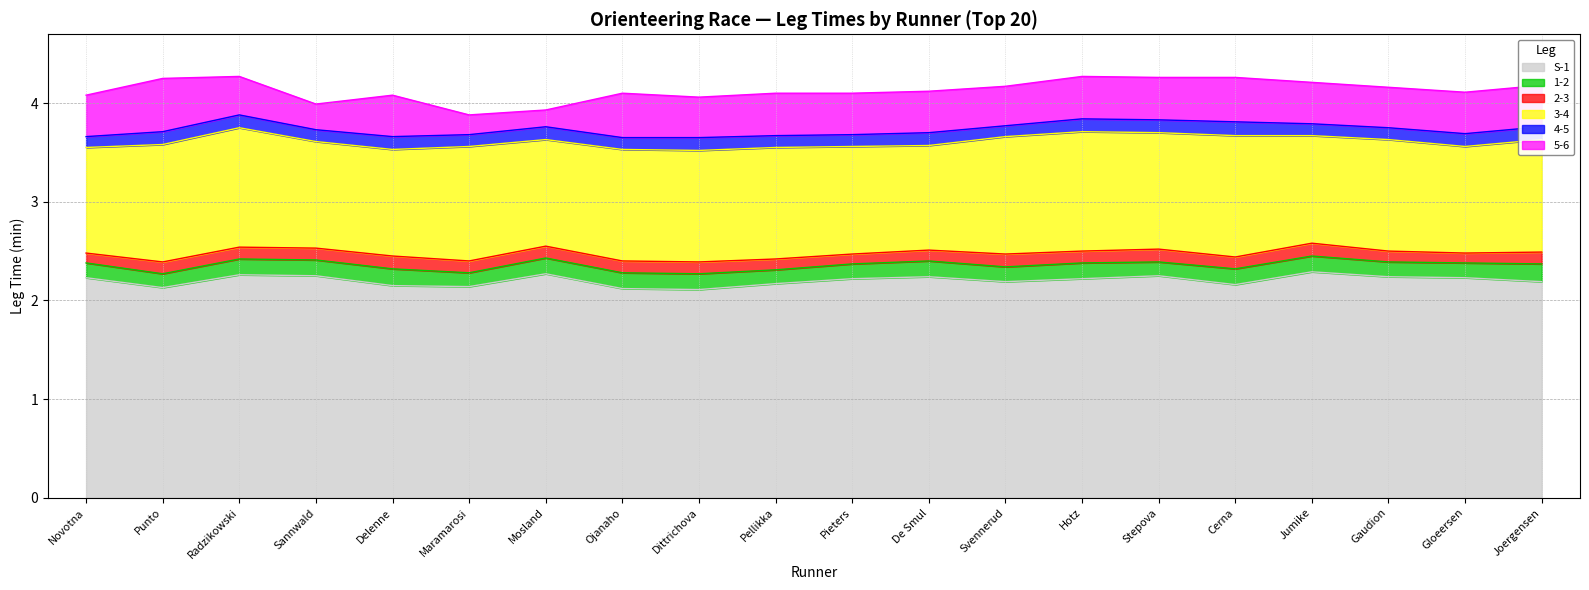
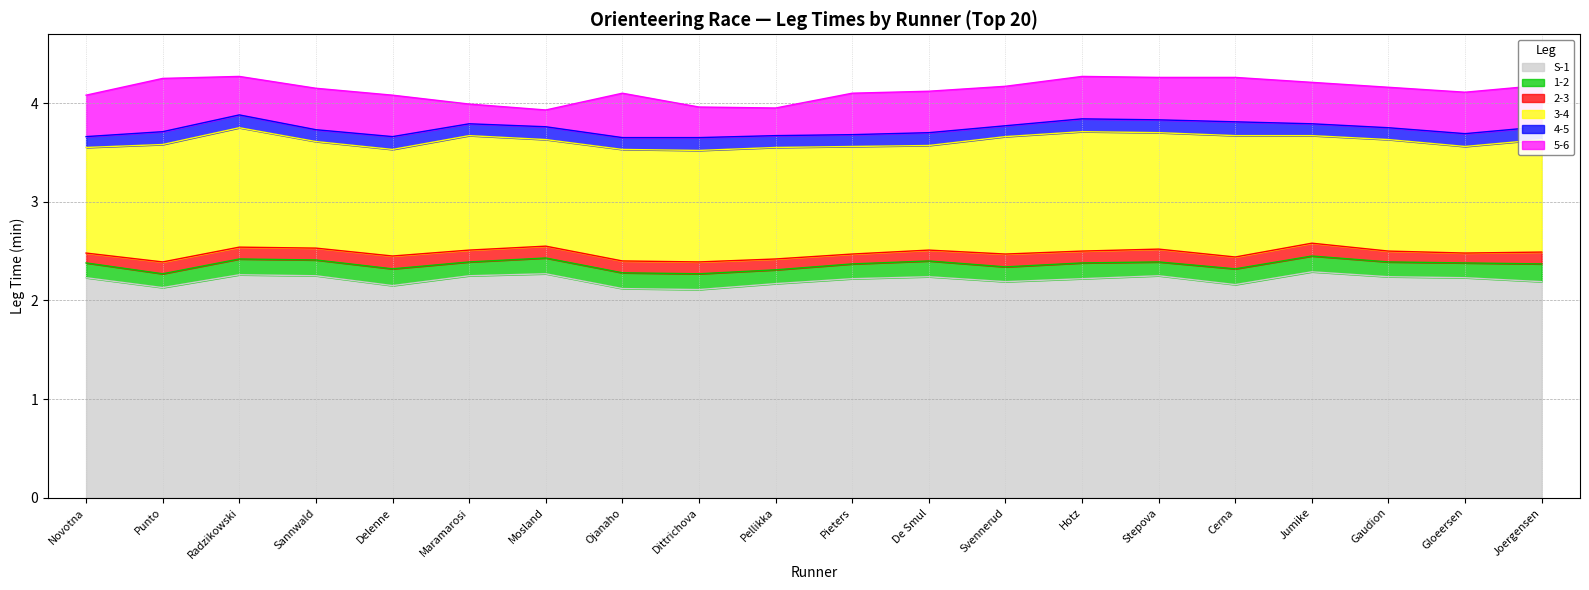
  {
    "S-1": {
      "Novotna": 2.2,
      "Punto": 2.1,
      "Radzikowski": 2.3,
      "Sannwald": 2.3,
      "Delenne": 2.2,
-     "Maramarosi": 2.1,
+     "Maramarosi": 2.3,
      "Mosland": 2.3,
      "Ojanaho": 2.1,
      "Dittrichova": 2.1,
      "Pellikka": 2.2,
      "Pieters": 2.2,
      "De Smul": 2.2,
      "Svennerud": 2.2,
      "Hotz": 2.2,
      "Stepova": 2.3,
      "Cerna": 2.2,
      "Jumike": 2.3,
      "Gaudion": 2.2,
      "Gloeersen": 2.2,
      "Joergensen": 2.2
    },
    "1-2": {
      "Novotna": 0.1,
      "Punto": 0.1,
      "Radzikowski": 0.2,
      "Sannwald": 0.2,
      "Delenne": 0.2,
      "Maramarosi": 0.1,
      "Mosland": 0.2,
      "Ojanaho": 0.2,
      "Dittrichova": 0.2,
      "Pellikka": 0.1,
      "Pieters": 0.1,
      "De Smul": 0.2,
      "Svennerud": 0.1,
      "Hotz": 0.2,
      "Stepova": 0.1,
      "Cerna": 0.2,
      "Jumike": 0.2,
      "Gaudion": 0.1,
      "Gloeersen": 0.1,
      "Joergensen": 0.2
    },
    "2-3": {
      "Novotna": 0.1,
      "Punto": 0.1,
      "Radzikowski": 0.1,
      "Sannwald": 0.1,
      "Delenne": 0.1,
      "Maramarosi": 0.1,
      "Mosland": 0.1,
      "Ojanaho": 0.1,
      "Dittrichova": 0.1,
      "Pellikka": 0.1,
      "Pieters": 0.1,
      "De Smul": 0.1,
      "Svennerud": 0.1,
      "Hotz": 0.1,
      "Stepova": 0.1,
      "Cerna": 0.1,
      "Jumike": 0.1,
      "Gaudion": 0.1,
      "Gloeersen": 0.1,
      "Joergensen": 0.1
    },
    "3-4": {
      "Novotna": 1.1,
      "Punto": 1.2,
      "Radzikowski": 1.2,
      "Sannwald": 1.1,
      "Delenne": 1.1,
      "Maramarosi": 1.2,
      "Mosland": 1.1,
      "Ojanaho": 1.1,
      "Dittrichova": 1.1,
      "Pellikka": 1.1,
      "Pieters": 1.1,
      "De Smul": 1.1,
      "Svennerud": 1.2,
      "Hotz": 1.2,
      "Stepova": 1.2,
      "Cerna": 1.2,
      "Jumike": 1.1,
      "Gaudion": 1.1,
      "Gloeersen": 1.1
    },
    "4-5": {
      "Novotna": 0.1,
      "Punto": 0.1,
      "Radzikowski": 0.1,
      "Sannwald": 0.1,
      "Delenne": 0.1,
      "Maramarosi": 0.1,
      "Mosland": 0.1,
      "Ojanaho": 0.1,
      "Dittrichova": 0.1,
      "Pellikka": 0.1,
      "Pieters": 0.1,
      "De Smul": 0.1,
      "Svennerud": 0.1,
      "Hotz": 0.1,
      "Stepova": 0.1,
      "Cerna": 0.1,
      "Jumike": 0.1,
      "Gaudion": 0.1,
      "Gloeersen": 0.1
    },
    "5-6": {
      "Novotna": 0.4,
      "Punto": 0.5,
      "Radzikowski": 0.4,
-     "Sannwald": 0.3,
+     "Sannwald": 0.4,
      "Delenne": 0.4,
      "Maramarosi": 0.2,
      "Mosland": 0.2,
      "Ojanaho": 0.5,
-     "Dittrichova": 0.4,
-     "Pellikka": 0.4,
+     "Dittrichova": 0.3,
+     "Pellikka": 0.3,
      "Pieters": 0.4,
      "De Smul": 0.4,
      "Svennerud": 0.4,
      "Hotz": 0.4,
      "Stepova": 0.4,
      "Cerna": 0.5,
      "Jumike": 0.4,
      "Gaudion": 0.4,
      "Gloeersen": 0.4
    }
  }
